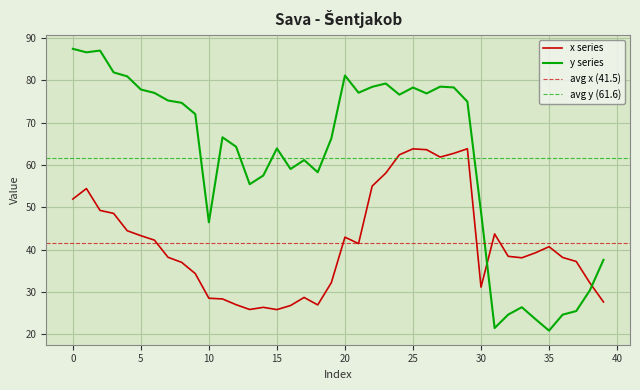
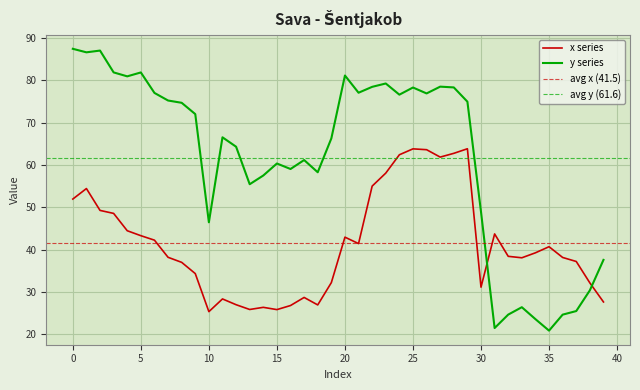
  {
    "x series": {
      "0": 52,
      "5": 43,
-     "10": 28,
+     "10": 25,
      "15": 26,
      "20": 43,
      "25": 64,
      "30": 31,
      "35": 41
    },
    "y series": {
      "0": 87,
-     "5": 78,
+     "5": 82,
      "10": 46,
-     "15": 64,
+     "15": 60,
      "20": 81,
      "25": 78,
      "30": 49,
      "35": 21
    }
  }
